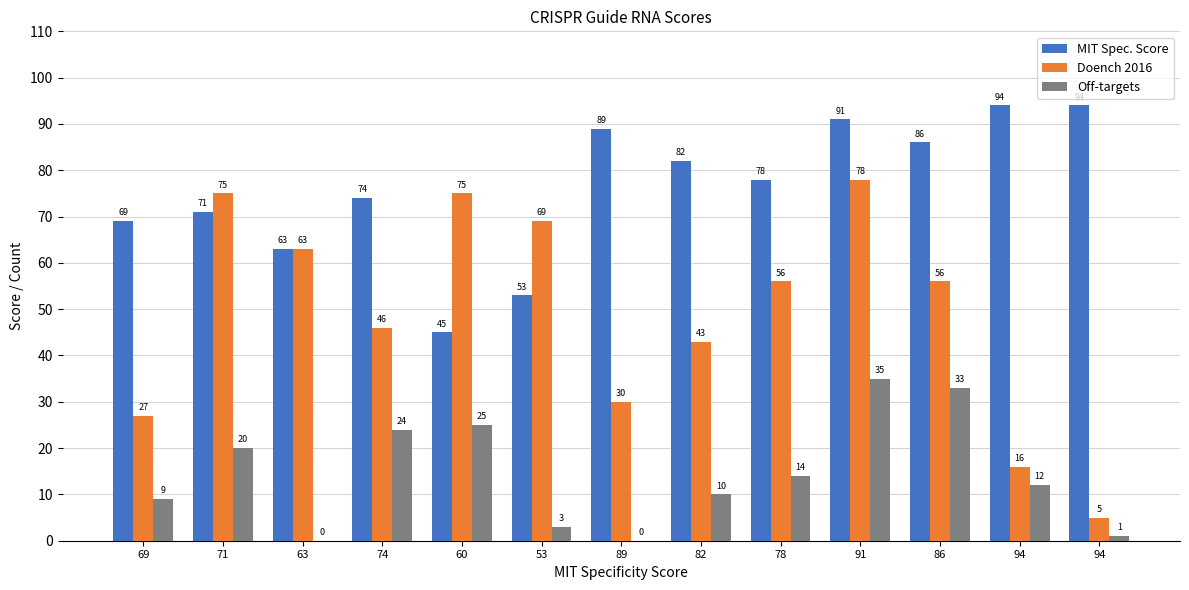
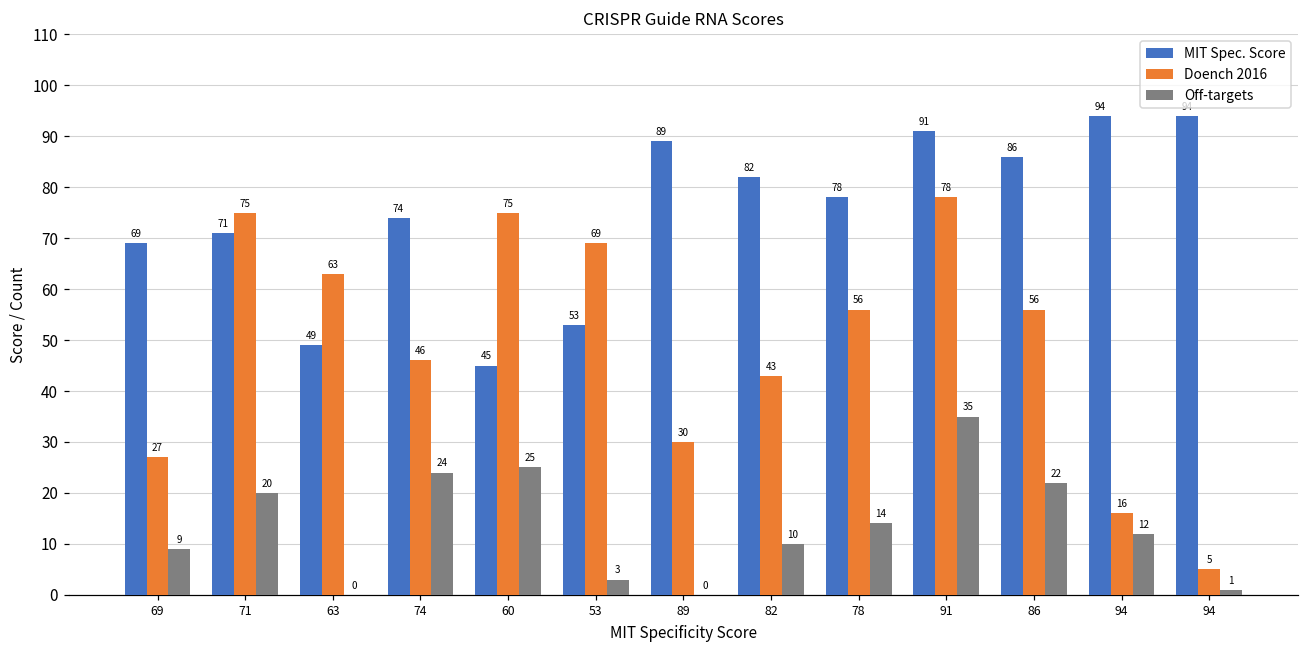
  {
    "MIT Spec. Score": {
      "69": 69,
      "71": 71,
-     "63": 63,
+     "63": 49,
      "74": 74,
      "60": 45,
      "53": 53,
      "89": 89,
      "82": 82,
      "78": 78,
      "91": 91,
      "86": 86
    },
    "Doench 2016": {
      "69": 27,
      "71": 75,
      "63": 63,
      "74": 46,
      "60": 75,
      "53": 69,
      "89": 30,
      "82": 43,
      "78": 56,
      "91": 78,
      "86": 56
    },
    "Off-targets": {
      "69": 9,
      "71": 20,
      "63": 0,
      "74": 24,
      "60": 25,
      "53": 3,
      "89": 0,
      "82": 10,
      "78": 14,
      "91": 35,
-     "86": 33
+     "86": 22
    }
  }
